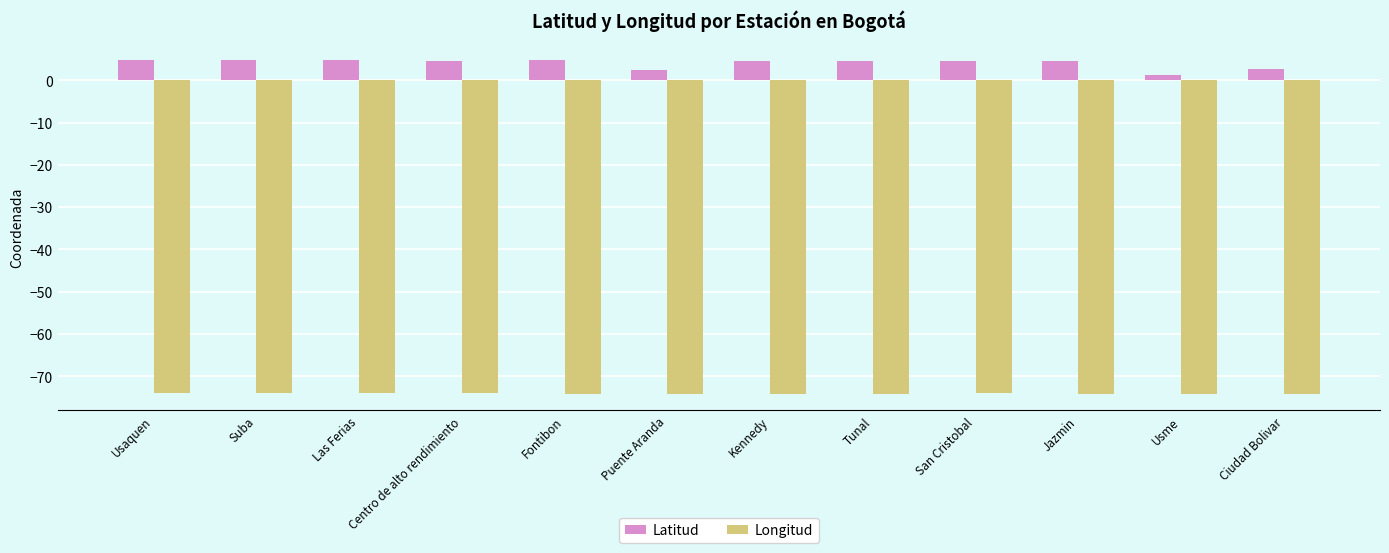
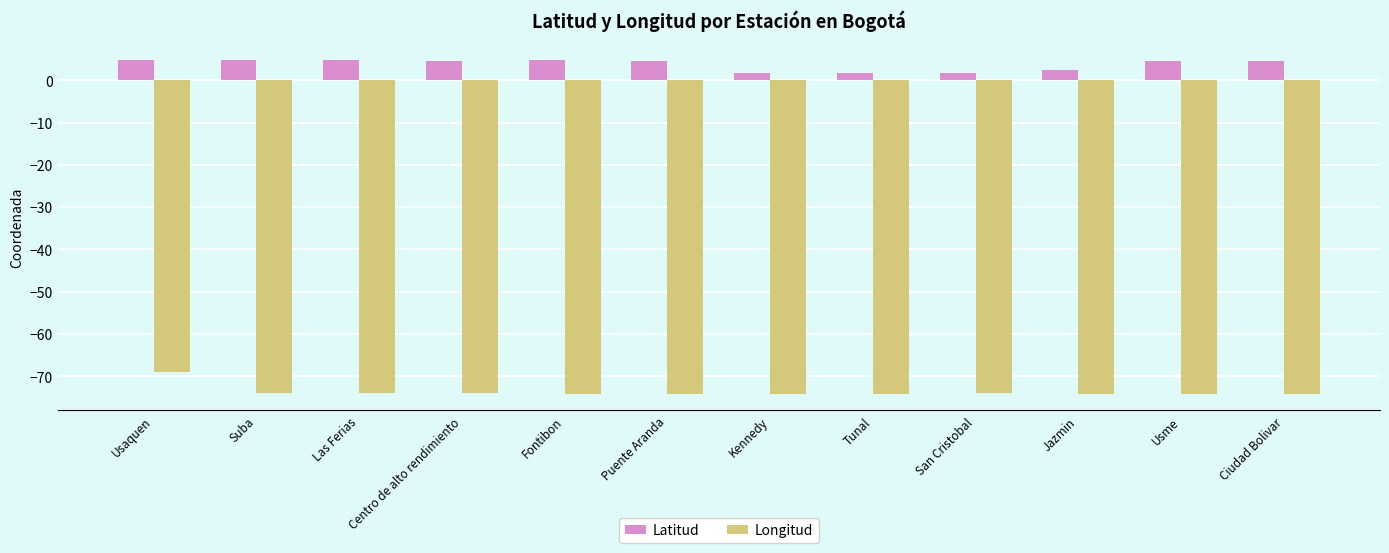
  {
    "Latitud": {
      "Usaquen": 5,
      "Suba": 5,
      "Las Ferias": 5,
      "Centro de alto rendimiento": 5,
      "Fontibon": 5,
-     "Puente Aranda": 2,
-     "Kennedy": 5,
-     "Tunal": 5,
-     "San Cristobal": 5,
-     "Jazmin": 5,
-     "Usme": 1,
-     "Ciudad Bolivar": 3
+     "Puente Aranda": 5,
+     "Kennedy": 2,
+     "Tunal": 2,
+     "San Cristobal": 2,
+     "Jazmin": 2,
+     "Usme": 5,
+     "Ciudad Bolivar": 5
    },
    "Longitud": {
-     "Usaquen": -74,
+     "Usaquen": -69,
      "Suba": -74,
      "Las Ferias": -74,
      "Centro de alto rendimiento": -74,
      "Fontibon": -74,
      "Puente Aranda": -74,
      "Kennedy": -74,
      "Tunal": -74,
      "San Cristobal": -74,
      "Jazmin": -74,
      "Usme": -74,
      "Ciudad Bolivar": -74
    }
  }
